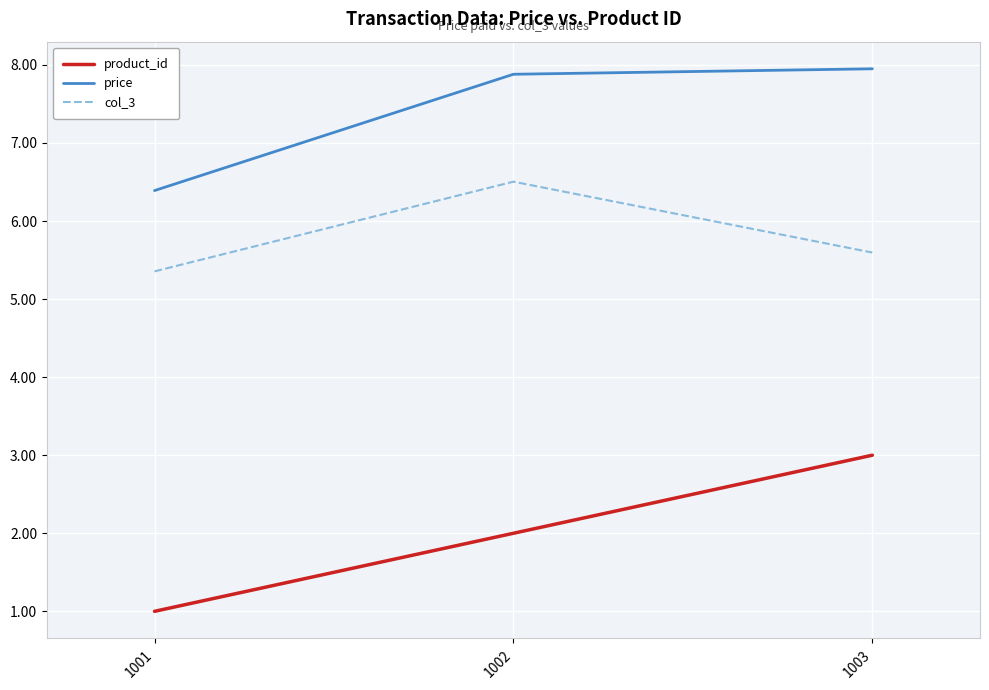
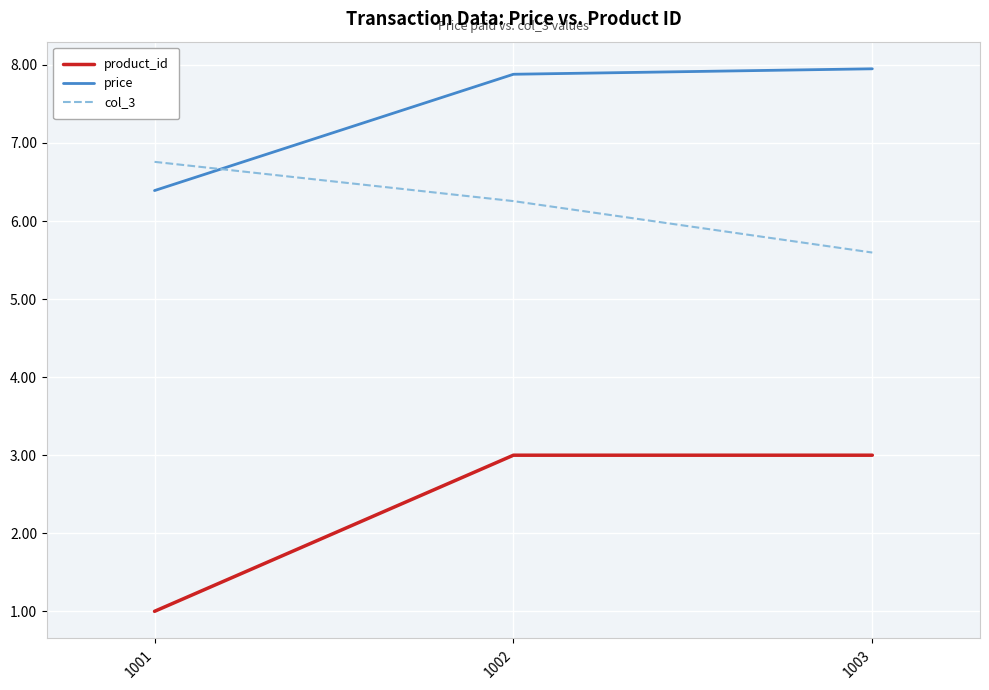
  {
    "product_id": {
      "1001": 1,
-     "1002": 2,
+     "1002": 3,
      "1003": 3
    },
    "price": {
      "1001": 6.4,
      "1002": 7.9,
      "1003": 8.0
    },
    "col_3": {
-     "1001": 5.4,
-     "1002": 6.5,
+     "1001": 6.8,
+     "1002": 6.3,
      "1003": 5.6
    }
  }
